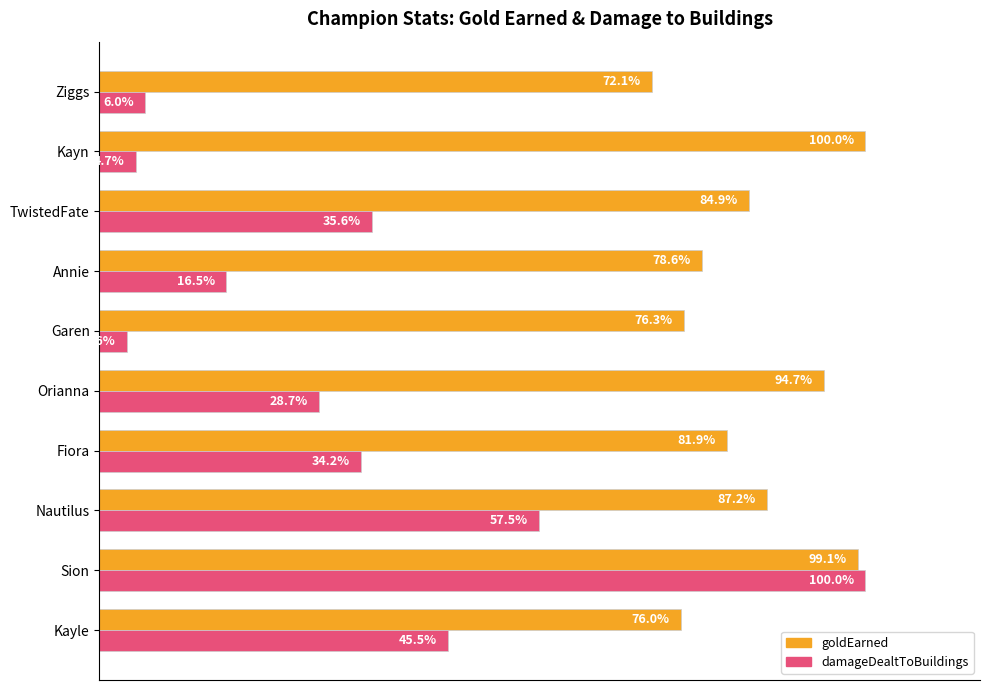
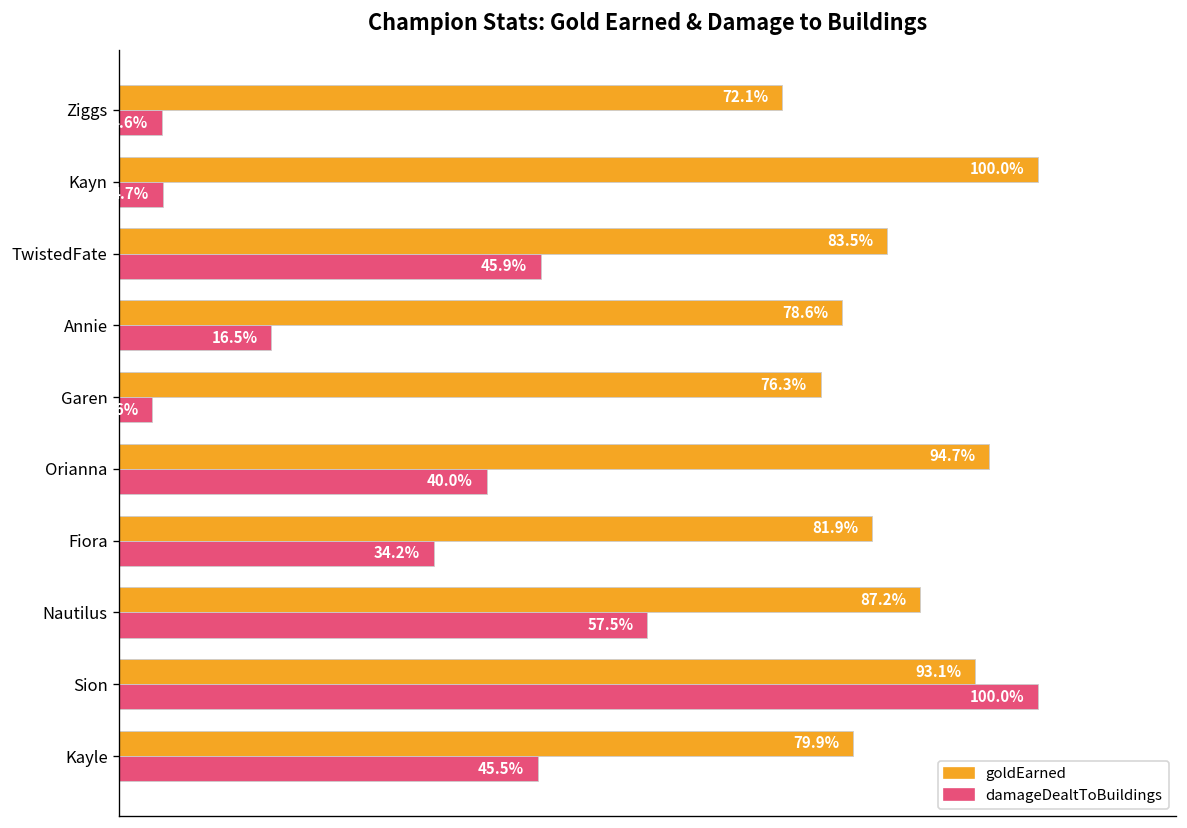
  {
    "goldEarned": {
      "Ziggs": "72.1%",
      "Kayn": "100.0%",
-     "TwistedFate": "84.9%",
+     "TwistedFate": "83.5%",
      "Annie": "78.6%",
      "Garen": "76.3%",
      "Orianna": "94.7%",
      "Fiora": "81.9%",
      "Nautilus": "87.2%",
-     "Sion": "99.1%",
-     "Kayle": "76.0%"
+     "Sion": "93.1%",
+     "Kayle": "79.9%"
    },
    "damageDealtToBuildings": {
-     "Ziggs": "6.0%",
+     "Ziggs": "4.6%",
      "Kayn": "4.7%",
-     "TwistedFate": "35.6%",
+     "TwistedFate": "45.9%",
      "Annie": "16.5%",
-     "Orianna": "28.7%",
+     "Orianna": "40.0%",
      "Fiora": "34.2%",
      "Nautilus": "57.5%",
      "Sion": "100.0%",
      "Kayle": "45.5%"
    }
  }
